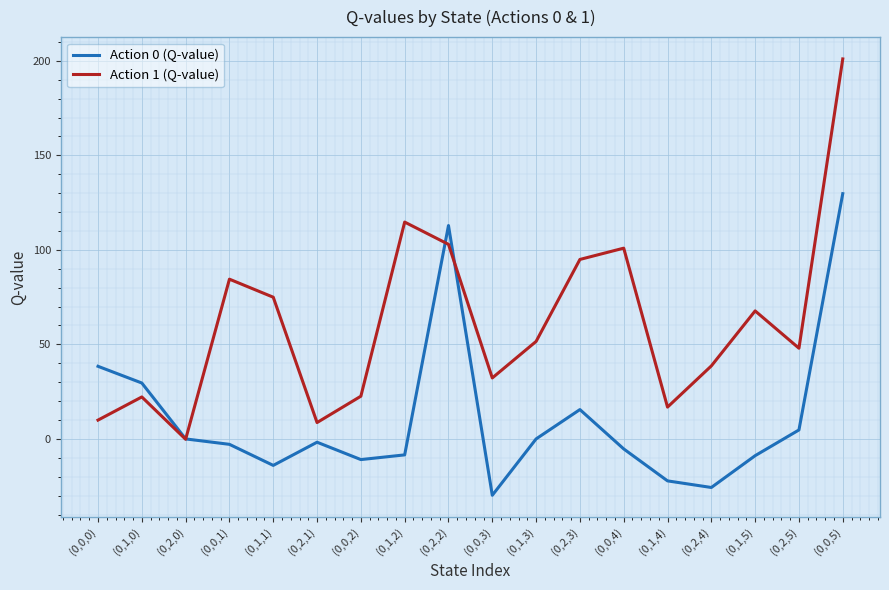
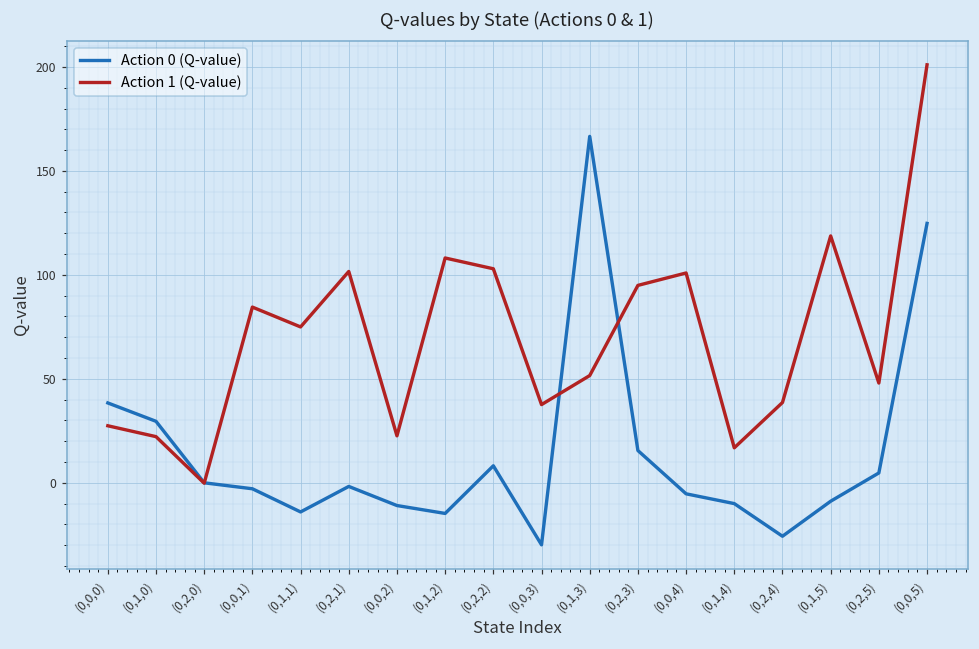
  {
    "Action 0 (Q-value)": {
      "(0,0,0)": 38,
      "(0,1,0)": 30,
      "(0,0,1)": -3,
      "(0,1,1)": -14,
      "(0,2,1)": -2,
      "(0,0,2)": -11,
-     "(0,1,2)": -8,
-     "(0,2,2)": 113,
+     "(0,1,2)": -15,
+     "(0,2,2)": 8,
      "(0,0,3)": -30,
-     "(0,1,3)": 0,
+     "(0,1,3)": 167,
      "(0,2,3)": 16,
      "(0,0,4)": -5,
-     "(0,1,4)": -22,
+     "(0,1,4)": -10,
      "(0,2,4)": -26,
      "(0,1,5)": -9,
      "(0,2,5)": 5,
-     "(0,0,5)": 130
+     "(0,0,5)": 125
    },
    "Action 1 (Q-value)": {
-     "(0,0,0)": 10,
+     "(0,0,0)": 27,
      "(0,1,0)": 22,
      "(0,0,1)": 85,
      "(0,1,1)": 75,
-     "(0,2,1)": 9,
+     "(0,2,1)": 102,
      "(0,0,2)": 23,
-     "(0,1,2)": 115,
+     "(0,1,2)": 108,
      "(0,2,2)": 103,
-     "(0,0,3)": 32,
+     "(0,0,3)": 38,
      "(0,1,3)": 52,
      "(0,2,3)": 95,
      "(0,0,4)": 101,
      "(0,1,4)": 17,
      "(0,2,4)": 39,
-     "(0,1,5)": 68,
+     "(0,1,5)": 119,
      "(0,2,5)": 48,
      "(0,0,5)": 201
    }
  }
